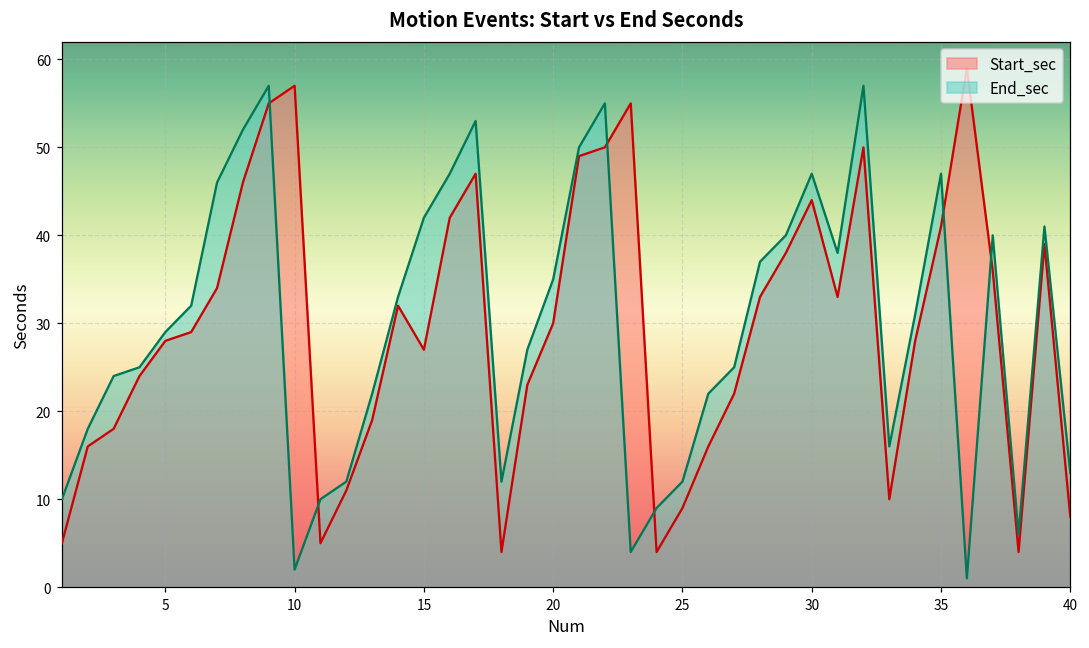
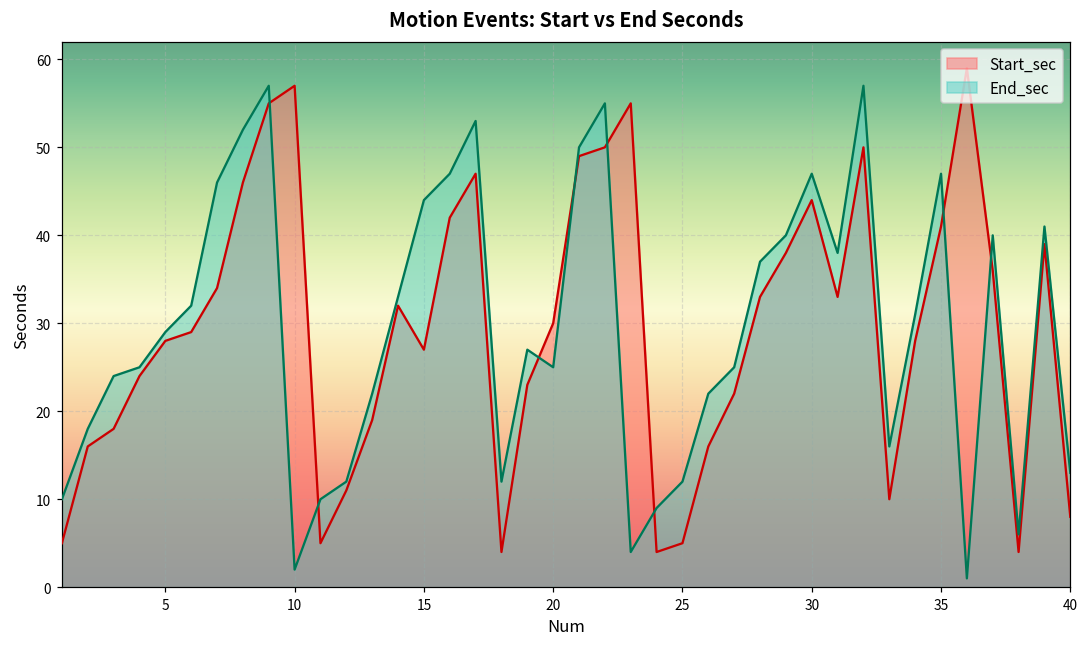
  {
    "Start_sec": {
      "5": 28,
      "10": 57,
      "15": 27,
      "20": 30,
-     "25": 9,
+     "25": 5,
      "30": 44,
      "35": 41,
      "40": 8
    },
    "End_sec": {
      "5": 29,
      "10": 2,
-     "15": 42,
-     "20": 35,
+     "15": 44,
+     "20": 25,
      "25": 12,
      "30": 47,
      "35": 47,
      "40": 13
    }
  }
